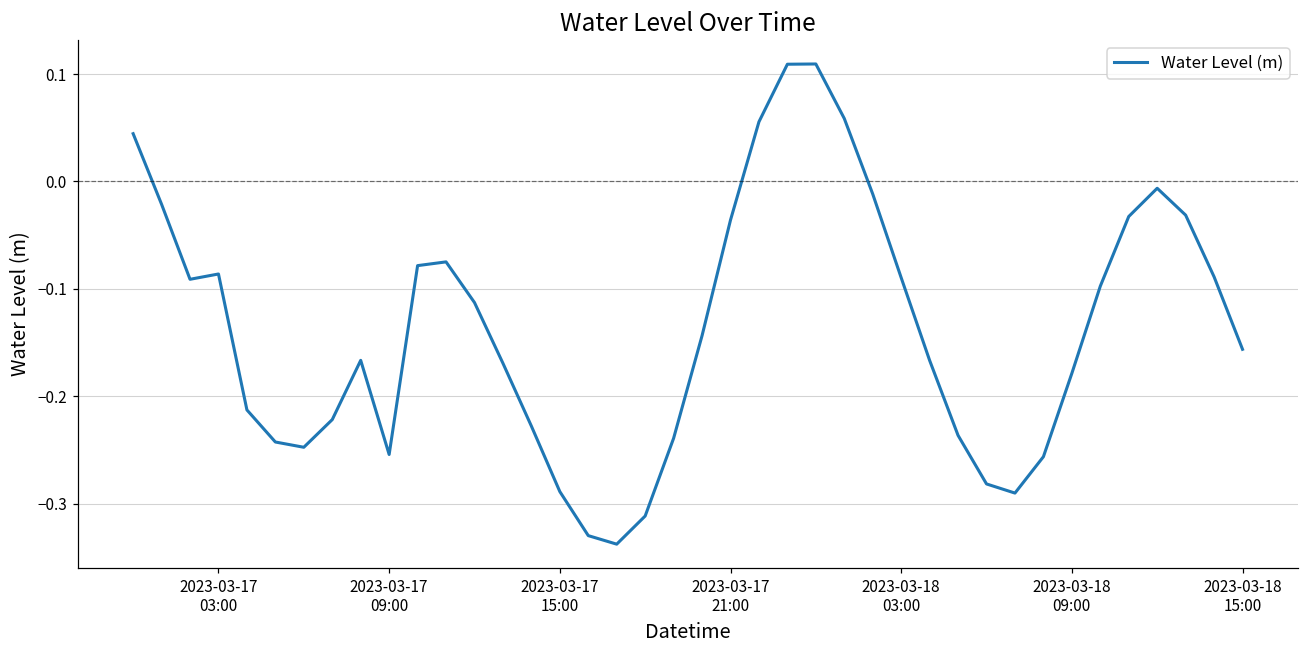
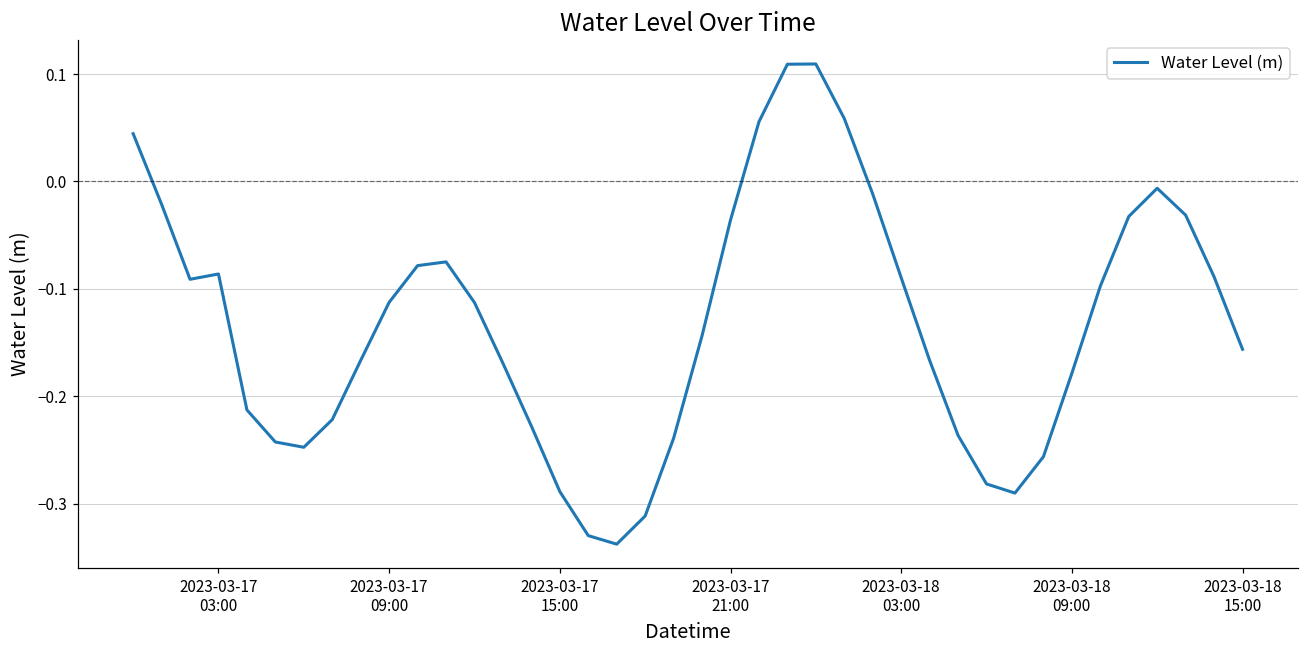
  {
    "2023-03-17 03:00": -0.09,
-   "2023-03-17 09:00": -0.25,
+   "2023-03-17 09:00": -0.11,
    "2023-03-17 15:00": -0.29,
    "2023-03-17 21:00": -0.04,
    "2023-03-18 03:00": -0.09,
    "2023-03-18 09:00": -0.18,
    "2023-03-18 15:00": -0.16
  }
